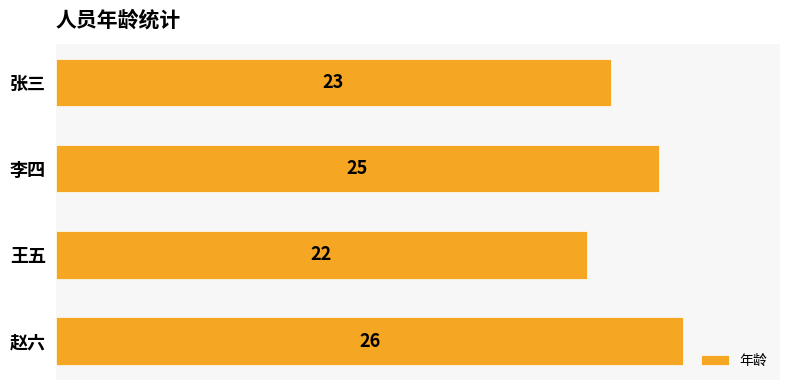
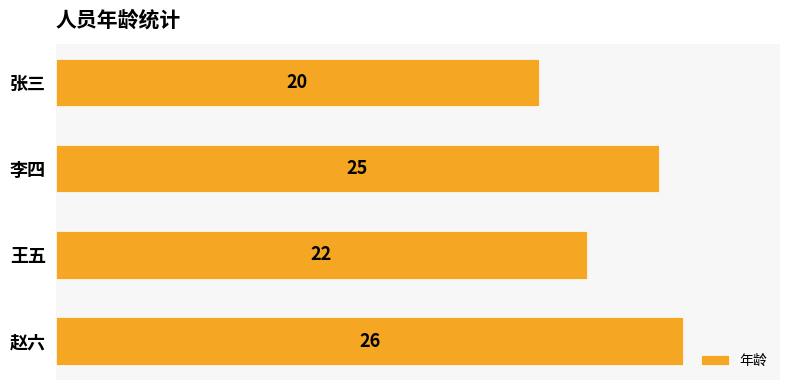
  {
-   "张三": 23,
+   "张三": 20,
    "李四": 25,
    "王五": 22,
    "赵六": 26
  }
